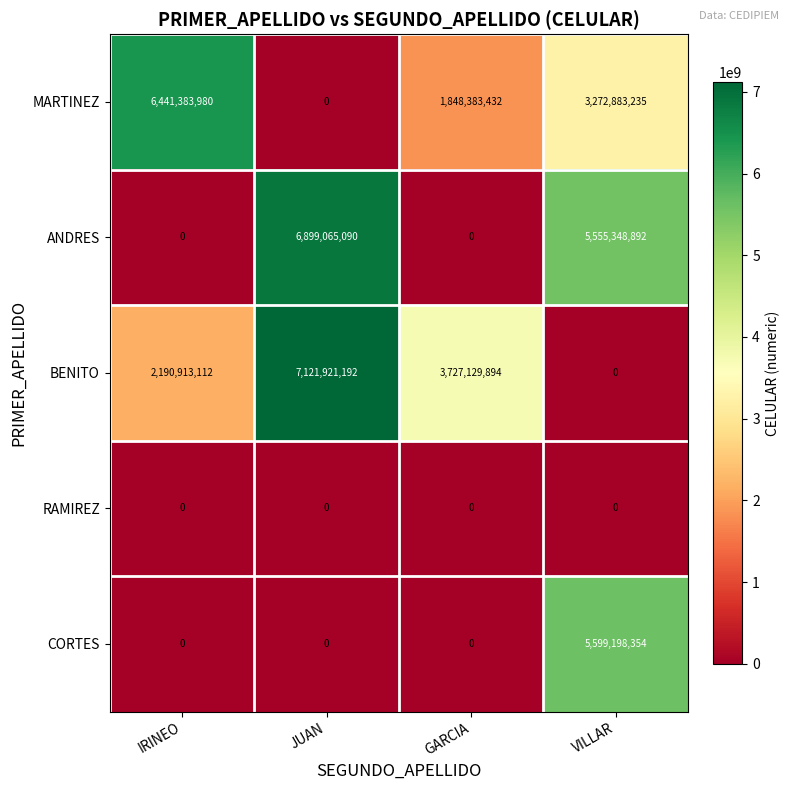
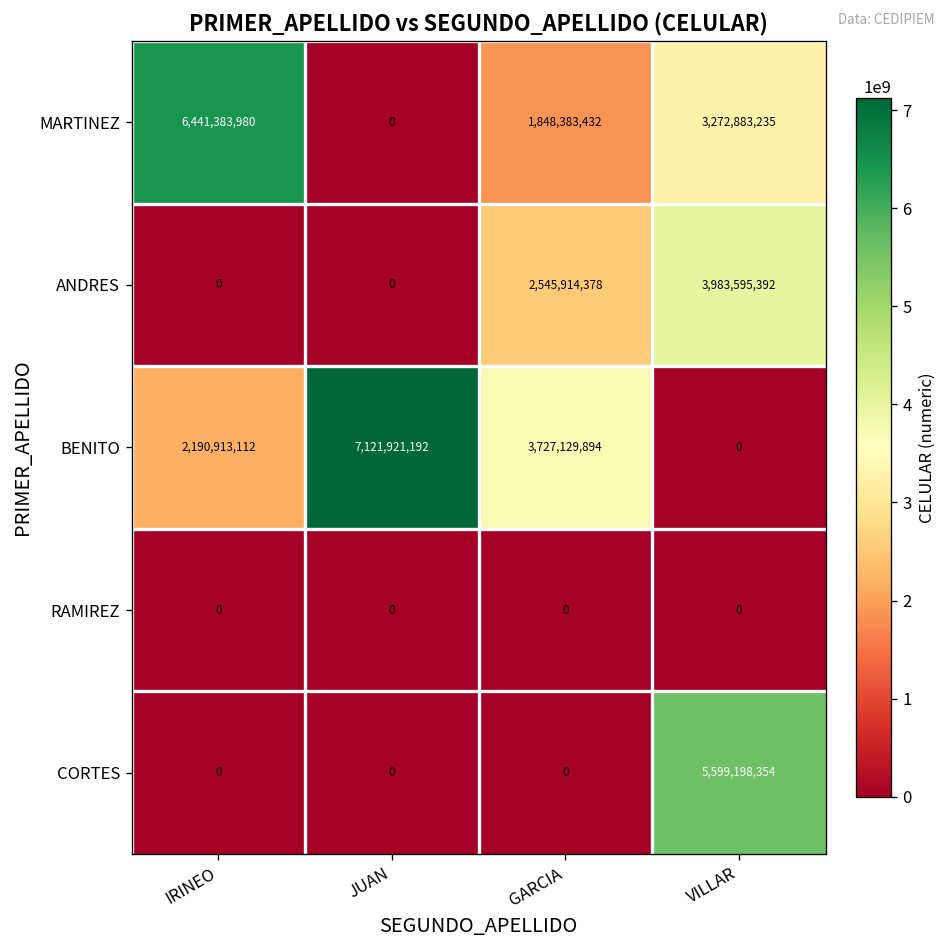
  {
    "MARTINEZ": {
      "IRINEO": "6,441,383,980",
      "JUAN": "0",
      "GARCIA": "1,848,383,432",
      "VILLAR": "3,272,883,235"
    },
    "ANDRES": {
      "IRINEO": "0",
-     "JUAN": "6,899,065,090",
-     "GARCIA": "0",
-     "VILLAR": "5,555,348,892"
+     "JUAN": "0",
+     "GARCIA": "2,545,914,378",
+     "VILLAR": "3,983,595,392"
    },
    "BENITO": {
      "IRINEO": "2,190,913,112",
      "JUAN": "7,121,921,192",
      "GARCIA": "3,727,129,894",
      "VILLAR": "0"
    },
    "RAMIREZ": {
      "IRINEO": "0",
      "JUAN": "0",
      "GARCIA": "0",
      "VILLAR": "0"
    },
    "CORTES": {
      "IRINEO": "0",
      "JUAN": "0",
      "GARCIA": "0",
      "VILLAR": "5,599,198,354"
    }
  }
